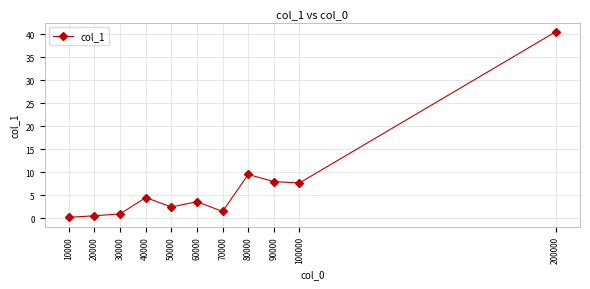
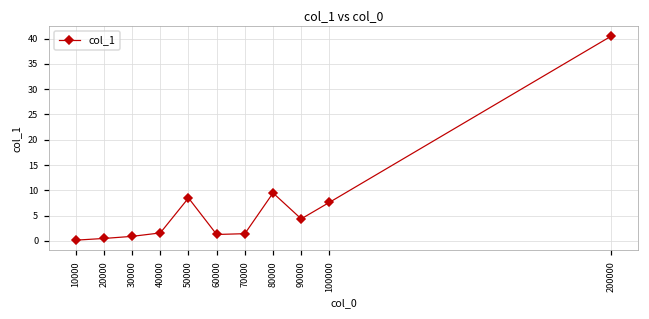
  {
    "10000": 0,
    "20000": 0,
    "30000": 1,
-   "40000": 4,
-   "50000": 2,
-   "60000": 4,
+   "40000": 2,
+   "50000": 8,
+   "60000": 1,
    "70000": 1,
    "80000": 9,
-   "90000": 8,
+   "90000": 4,
    "100000": 8,
    "200000": 40
  }
